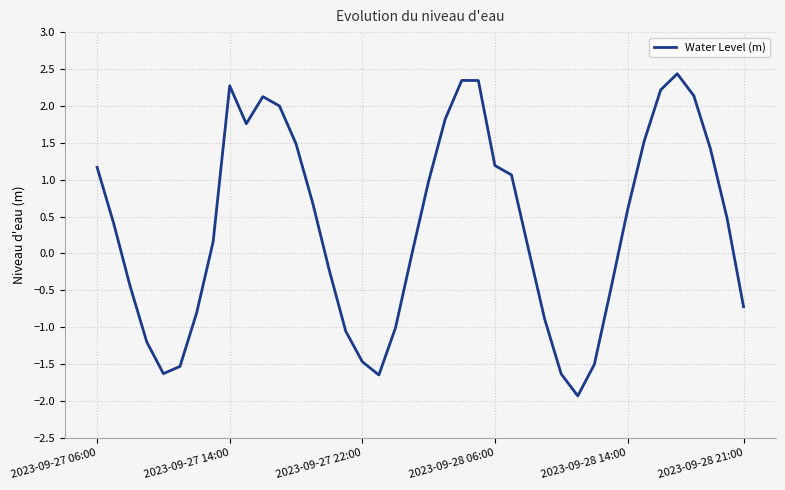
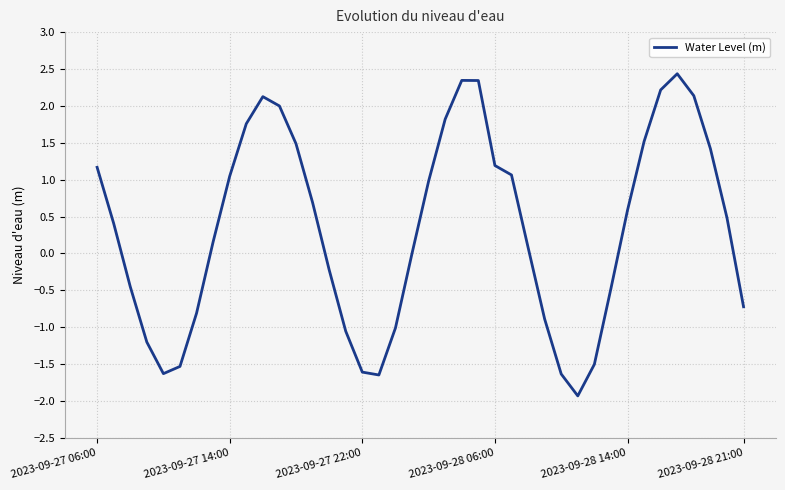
  {
    "2023-09-27 06:00": 1.2,
-   "2023-09-27 14:00": 2.3,
-   "2023-09-27 22:00": -1.5,
+   "2023-09-27 14:00": 1.0,
+   "2023-09-27 22:00": -1.6,
    "2023-09-28 06:00": 1.2,
    "2023-09-28 14:00": 0.6,
    "2023-09-28 21:00": -0.7
  }
